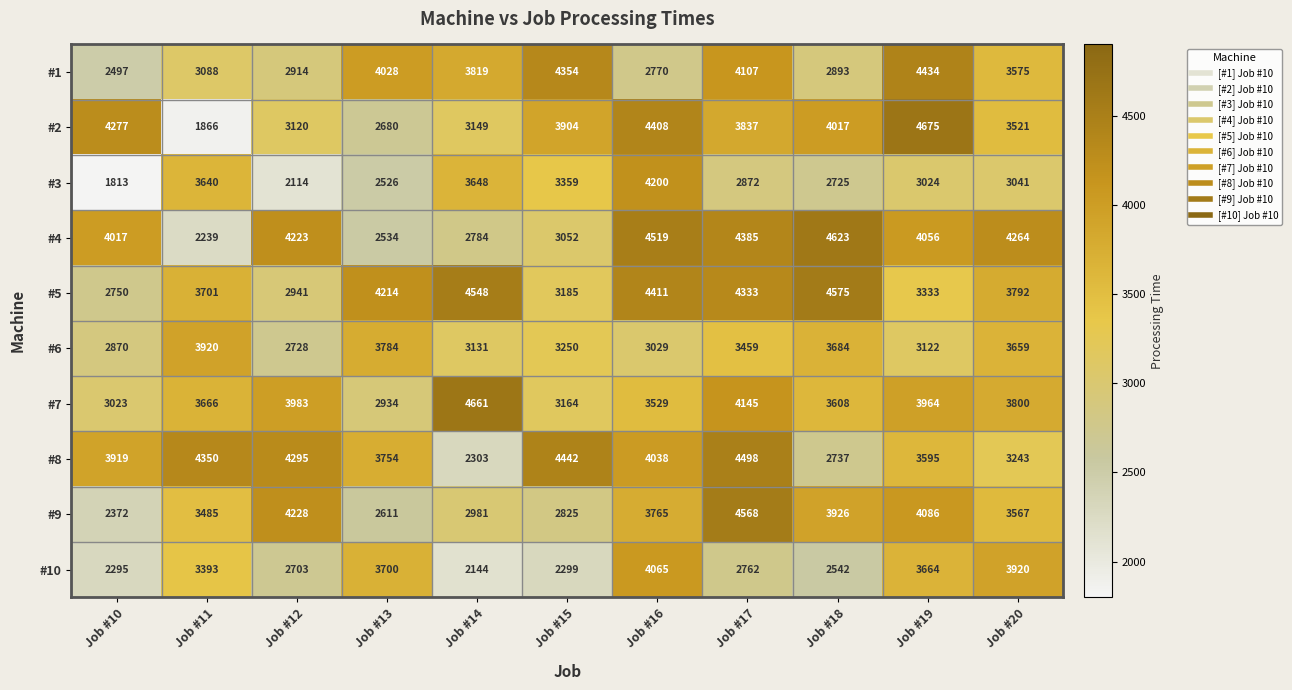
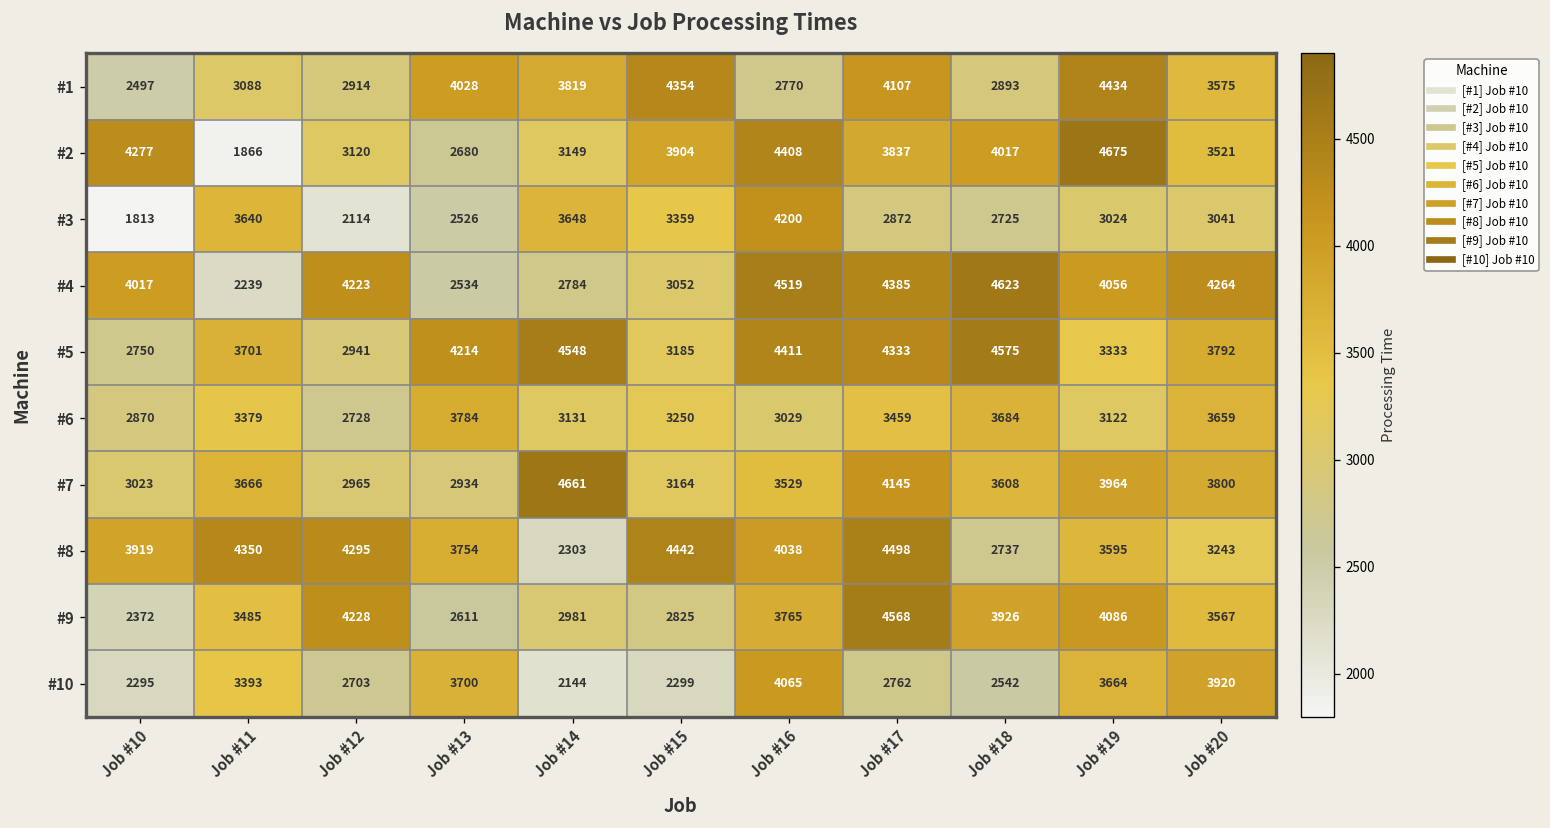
  {
    "#1": {
      "Job #10": 2497,
      "Job #11": 3088,
      "Job #12": 2914,
      "Job #13": 4028,
      "Job #14": 3819,
      "Job #15": 4354,
      "Job #16": 2770,
      "Job #17": 4107,
      "Job #18": 2893,
      "Job #19": 4434,
      "Job #20": 3575
    },
    "#2": {
      "Job #10": 4277,
      "Job #11": 1866,
      "Job #12": 3120,
      "Job #13": 2680,
      "Job #14": 3149,
      "Job #15": 3904,
      "Job #16": 4408,
      "Job #17": 3837,
      "Job #18": 4017,
      "Job #19": 4675,
      "Job #20": 3521
    },
    "#3": {
      "Job #10": 1813,
      "Job #11": 3640,
      "Job #12": 2114,
      "Job #13": 2526,
      "Job #14": 3648,
      "Job #15": 3359,
      "Job #16": 4200,
      "Job #17": 2872,
      "Job #18": 2725,
      "Job #19": 3024,
      "Job #20": 3041
    },
    "#4": {
      "Job #10": 4017,
      "Job #11": 2239,
      "Job #12": 4223,
      "Job #13": 2534,
      "Job #14": 2784,
      "Job #15": 3052,
      "Job #16": 4519,
      "Job #17": 4385,
      "Job #18": 4623,
      "Job #19": 4056,
      "Job #20": 4264
    },
    "#5": {
      "Job #10": 2750,
      "Job #11": 3701,
      "Job #12": 2941,
      "Job #13": 4214,
      "Job #14": 4548,
      "Job #15": 3185,
      "Job #16": 4411,
      "Job #17": 4333,
      "Job #18": 4575,
      "Job #19": 3333,
      "Job #20": 3792
    },
    "#6": {
      "Job #10": 2870,
-     "Job #11": 3920,
+     "Job #11": 3379,
      "Job #12": 2728,
      "Job #13": 3784,
      "Job #14": 3131,
      "Job #15": 3250,
      "Job #16": 3029,
      "Job #17": 3459,
      "Job #18": 3684,
      "Job #19": 3122,
      "Job #20": 3659
    },
    "#7": {
      "Job #10": 3023,
      "Job #11": 3666,
-     "Job #12": 3983,
+     "Job #12": 2965,
      "Job #13": 2934,
      "Job #14": 4661,
      "Job #15": 3164,
      "Job #16": 3529,
      "Job #17": 4145,
      "Job #18": 3608,
      "Job #19": 3964,
      "Job #20": 3800
    },
    "#8": {
      "Job #10": 3919,
      "Job #11": 4350,
      "Job #12": 4295,
      "Job #13": 3754,
      "Job #14": 2303,
      "Job #15": 4442,
      "Job #16": 4038,
      "Job #17": 4498,
      "Job #18": 2737,
      "Job #19": 3595,
      "Job #20": 3243
    },
    "#9": {
      "Job #10": 2372,
      "Job #11": 3485,
      "Job #12": 4228,
      "Job #13": 2611,
      "Job #14": 2981,
      "Job #15": 2825,
      "Job #16": 3765,
      "Job #17": 4568,
      "Job #18": 3926,
      "Job #19": 4086,
      "Job #20": 3567
    },
    "#10": {
      "Job #10": 2295,
      "Job #11": 3393,
      "Job #12": 2703,
      "Job #13": 3700,
      "Job #14": 2144,
      "Job #15": 2299,
      "Job #16": 4065,
      "Job #17": 2762,
      "Job #18": 2542,
      "Job #19": 3664,
      "Job #20": 3920
    }
  }
